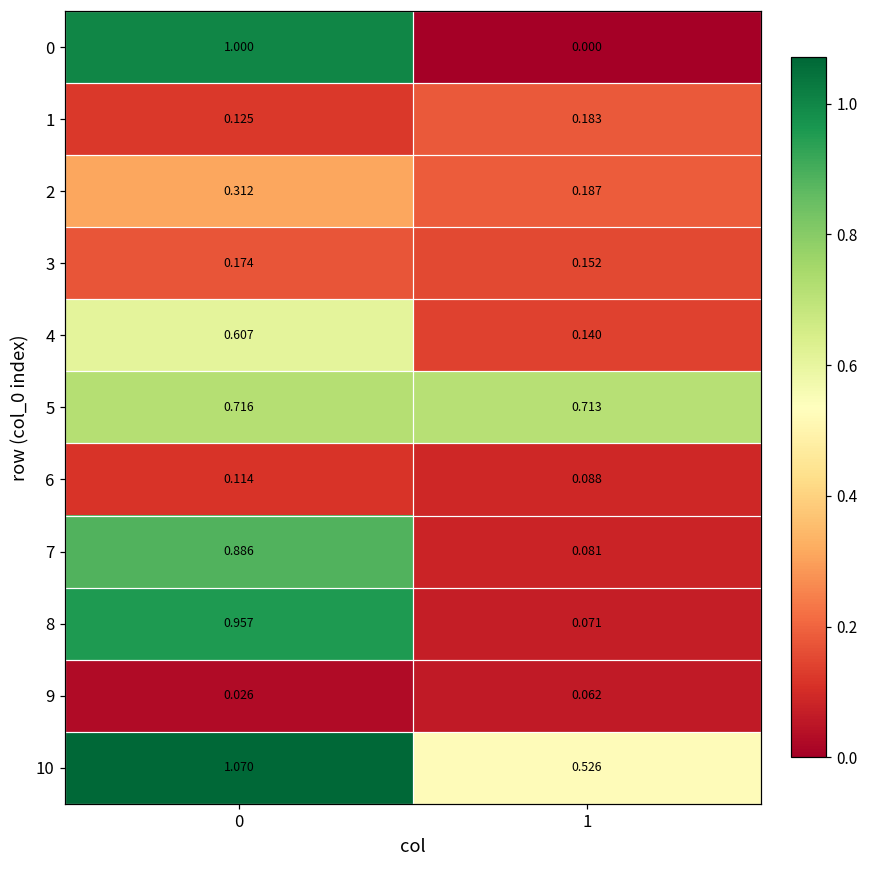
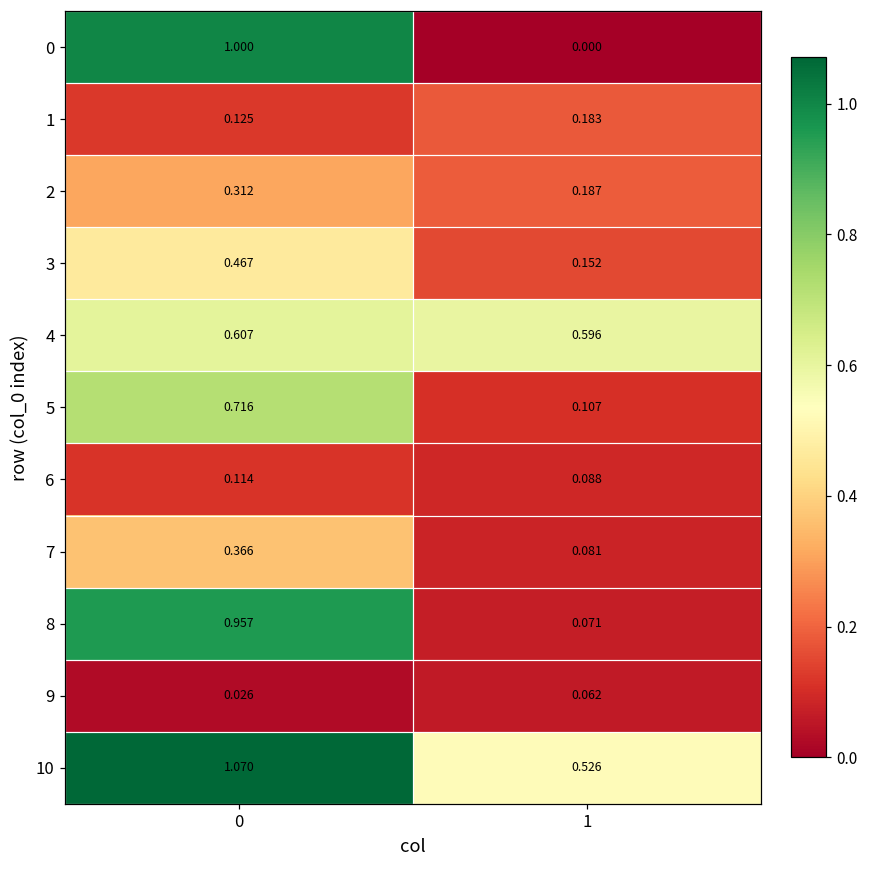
  {
    "0": {
      "0": 1.000,
      "1": 0.000
    },
    "1": {
      "0": 0.125,
      "1": 0.183
    },
    "2": {
      "0": 0.312,
      "1": 0.187
    },
    "3": {
-     "0": 0.174,
+     "0": 0.467,
      "1": 0.152
    },
    "4": {
      "0": 0.607,
-     "1": 0.140
+     "1": 0.596
    },
    "5": {
      "0": 0.716,
-     "1": 0.713
+     "1": 0.107
    },
    "6": {
      "0": 0.114,
      "1": 0.088
    },
    "7": {
-     "0": 0.886,
+     "0": 0.366,
      "1": 0.081
    },
    "8": {
      "0": 0.957,
      "1": 0.071
    },
    "9": {
      "0": 0.026,
      "1": 0.062
    },
    "10": {
      "0": 1.070,
      "1": 0.526
    }
  }
